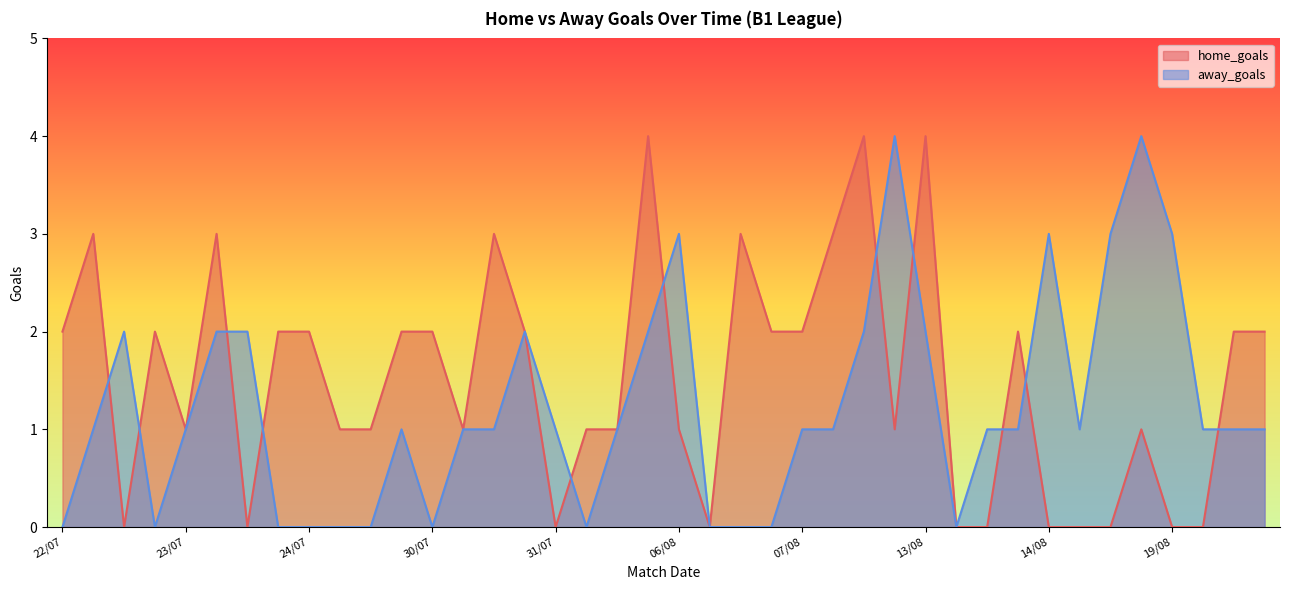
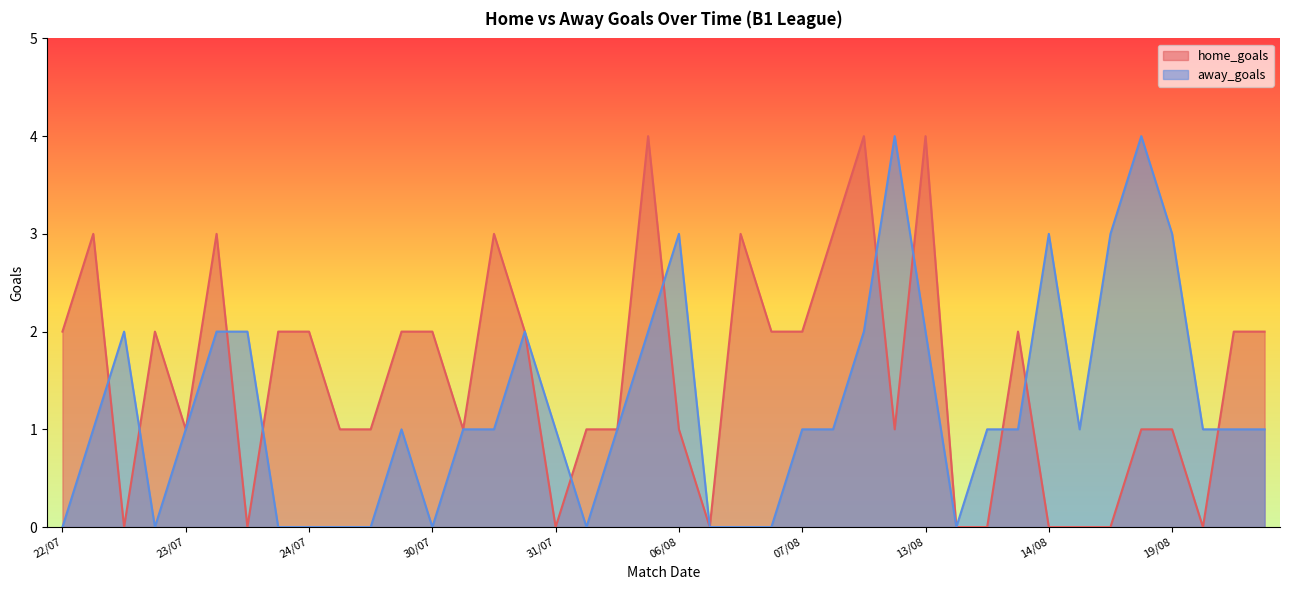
  {
    "home_goals": {
      "22/07": 2,
-     "19/08": 0
+     "19/08": 1
    },
    "away_goals": {
      "22/07": 0,
      "19/08": 3
    }
  }
